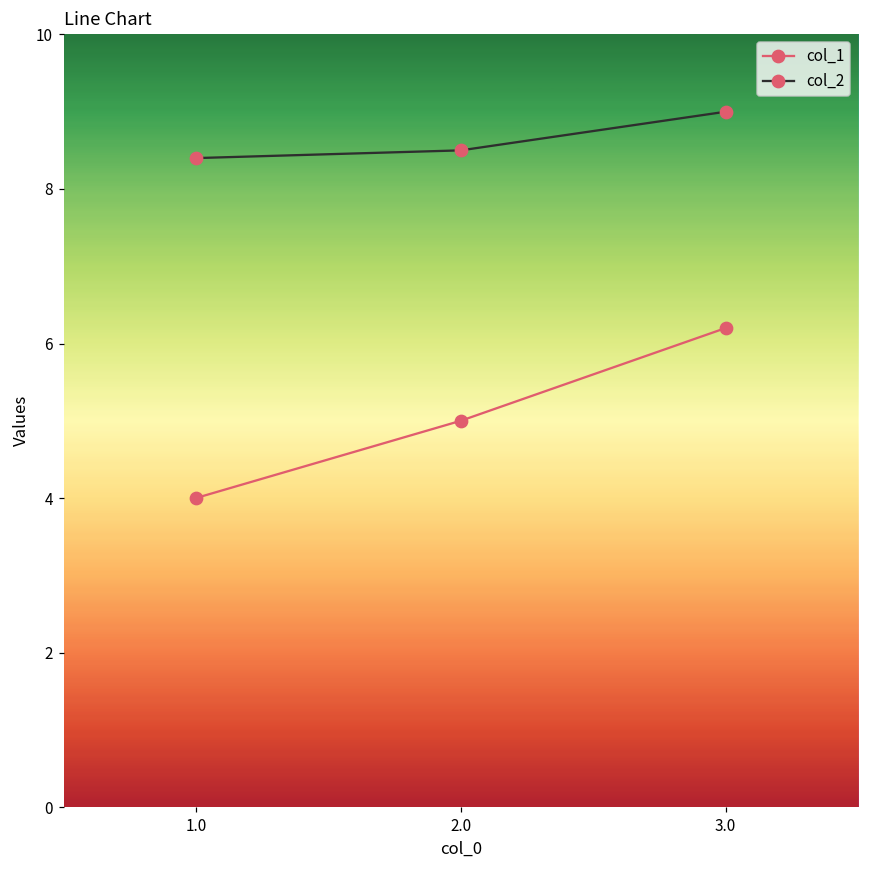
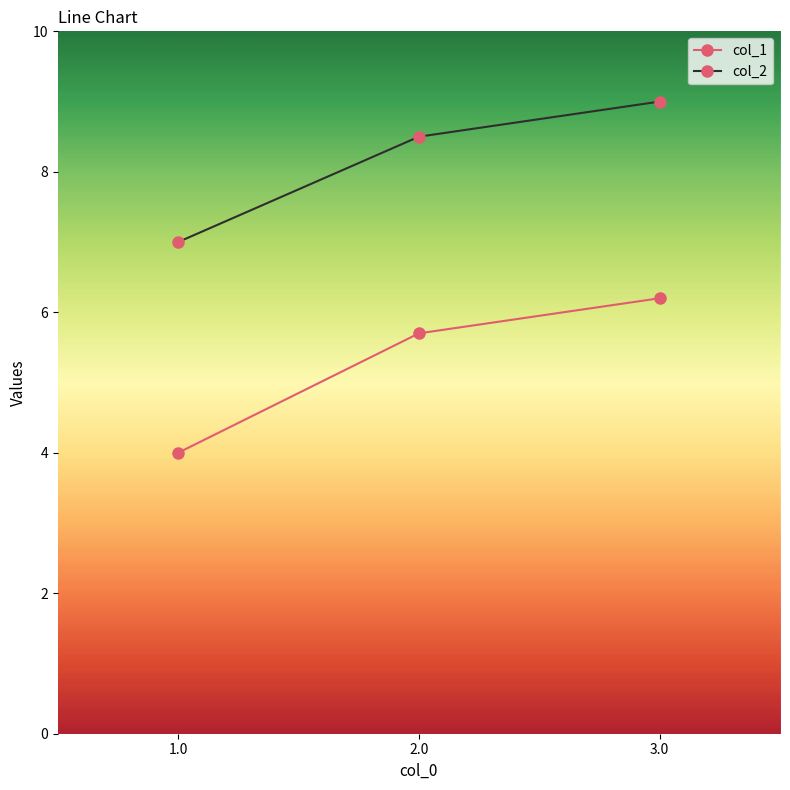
  {
    "col_1": {
      "1.0": 4.0,
-     "2.0": 5.0,
+     "2.0": 5.7,
      "3.0": 6.2
    },
    "col_2": {
-     "1.0": 8.4,
+     "1.0": 7.0,
      "2.0": 8.5,
      "3.0": 9.0
    }
  }
